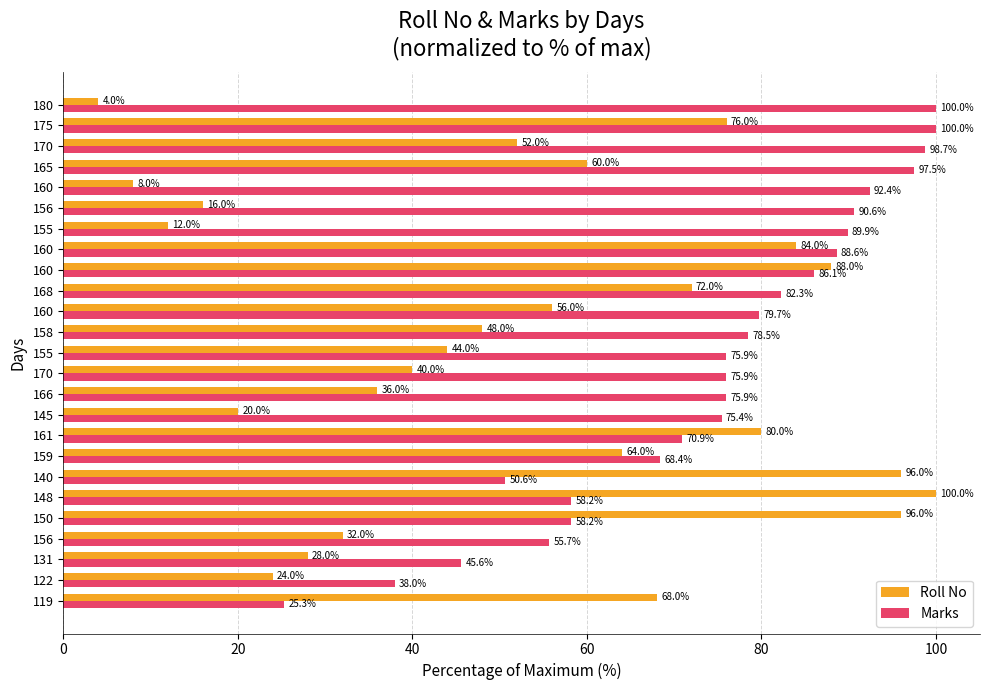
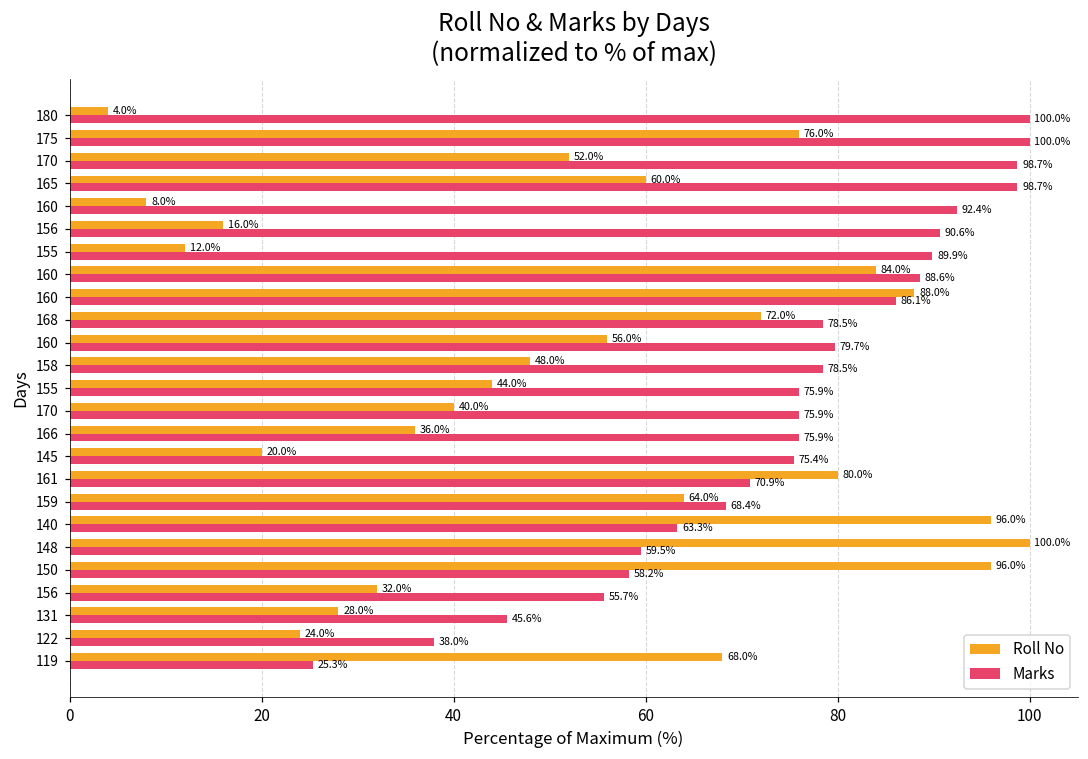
  {
    "Roll No": {
      "180": "4.0%",
      "175": "76.0%",
      "165": "60.0%",
      "168": "72.0%",
      "158": "48.0%",
      "166": "36.0%",
      "145": "20.0%",
      "161": "80.0%",
      "159": "64.0%",
      "140": "96.0%",
      "148": "100.0%",
      "150": "96.0%",
      "131": "28.0%",
      "122": "24.0%",
      "119": "68.0%"
    },
    "Marks": {
      "180": "100.0%",
      "175": "100.0%",
-     "165": "97.5%",
-     "168": "82.3%",
+     "165": "98.7%",
+     "168": "78.5%",
      "158": "78.5%",
      "166": "75.9%",
      "145": "75.4%",
      "161": "70.9%",
      "159": "68.4%",
-     "140": "50.6%",
-     "148": "58.2%",
+     "140": "63.3%",
+     "148": "59.5%",
      "150": "58.2%",
      "131": "45.6%",
      "122": "38.0%",
      "119": "25.3%"
    }
  }
